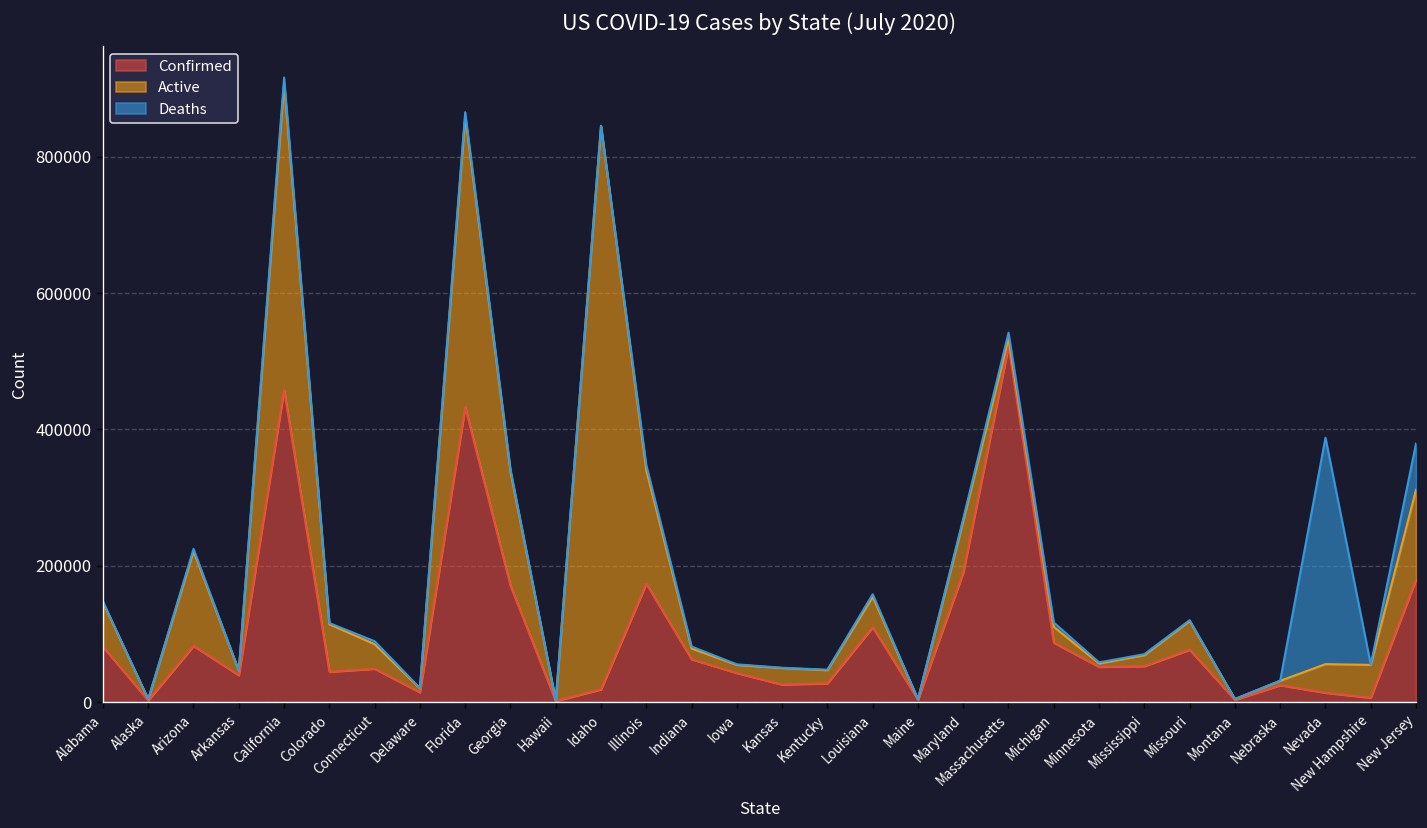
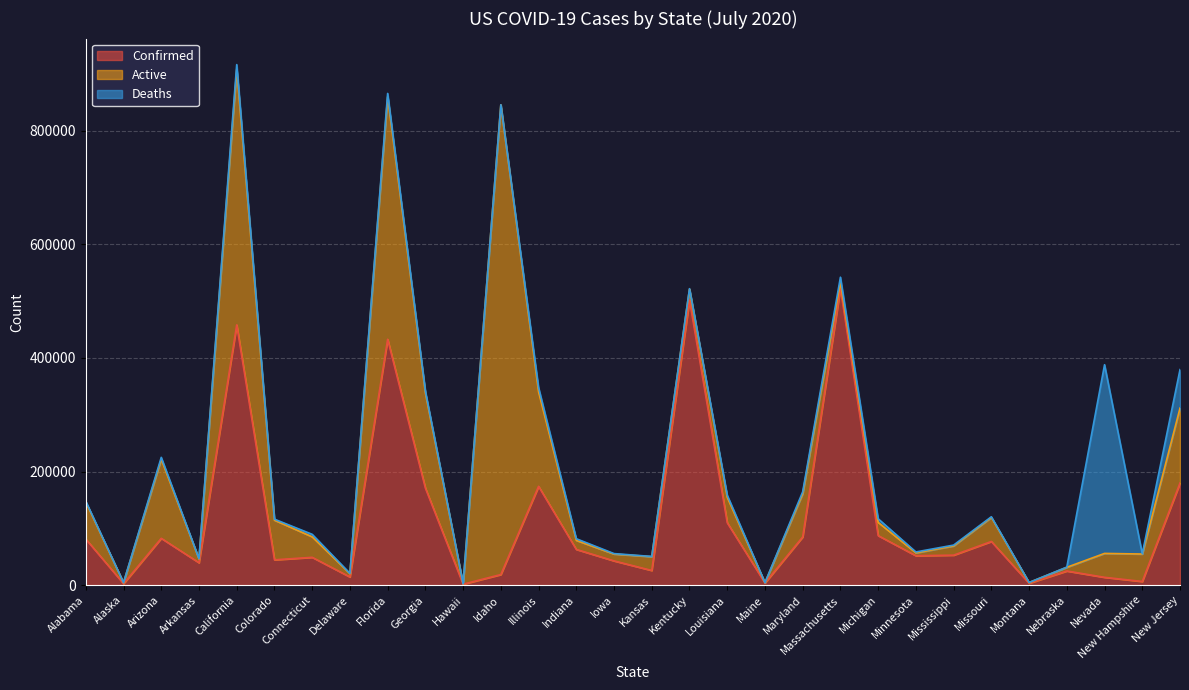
  {
    "Confirmed": {
      "Alabama": 80000,
      "Arizona": 80000,
      "Arkansas": 40000,
      "California": 460000,
      "Colorado": 40000,
      "Connecticut": 50000,
      "Delaware": 10000,
      "Florida": 430000,
      "Georgia": 170000,
      "Idaho": 20000,
      "Illinois": 170000,
      "Indiana": 60000,
      "Iowa": 40000,
      "Kansas": 30000,
-     "Kentucky": 30000,
+     "Kentucky": 500000,
      "Louisiana": 110000,
-     "Maryland": 190000,
+     "Maryland": 80000,
      "Massachusetts": 520000,
      "Michigan": 90000,
      "Minnesota": 50000,
      "Mississippi": 50000,
      "Missouri": 80000,
      "Nebraska": 20000,
      "Nevada": 10000,
      "New Hampshire": 10000,
      "New Jersey": 180000
    },
    "Active": {
      "California": 450000,
      "Florida": 430000,
      "Illinois": 170000,
      "Massachusetts": 10000,
      "Michigan": 20000,
      "Nevada": 40000,
      "New Jersey": 130000
    },
    "Deaths": {
      "California": 10000,
      "Florida": 10000,
      "Illinois": 10000,
      "Massachusetts": 10000,
      "Michigan": 10000,
      "Nevada": 330000,
      "New Jersey": 70000
    }
  }
